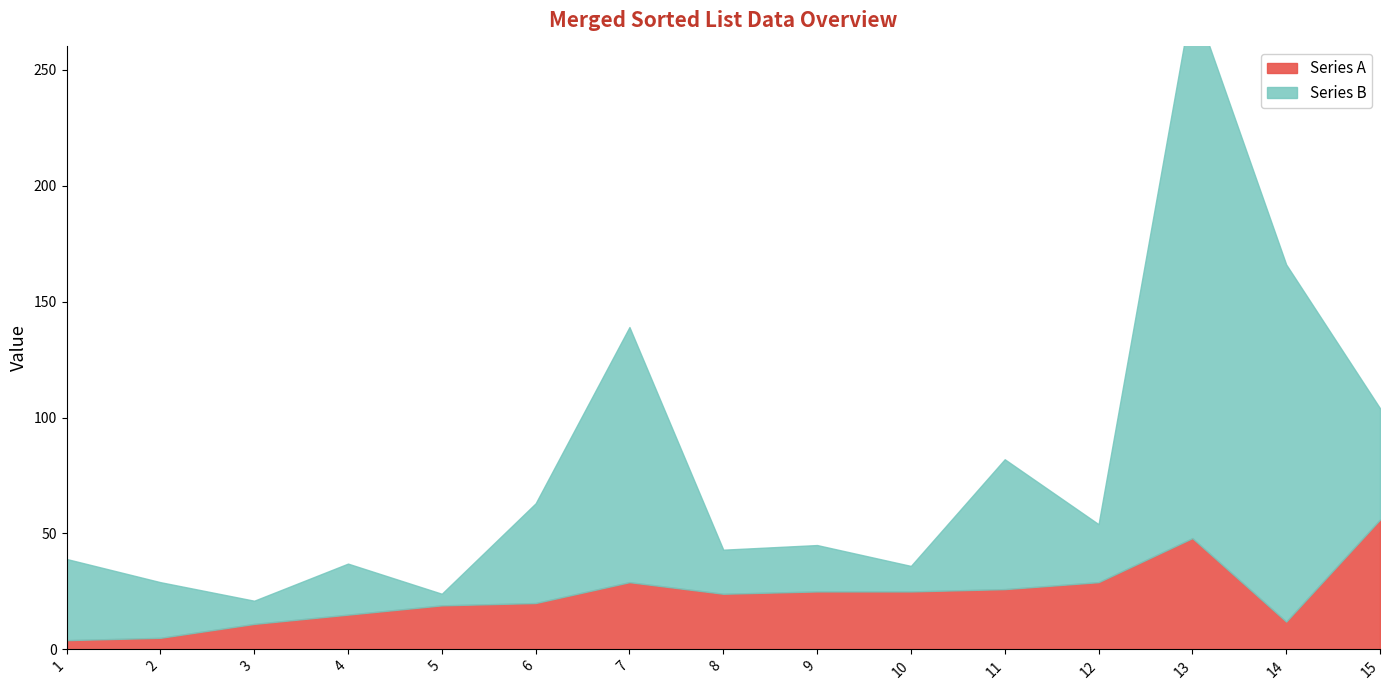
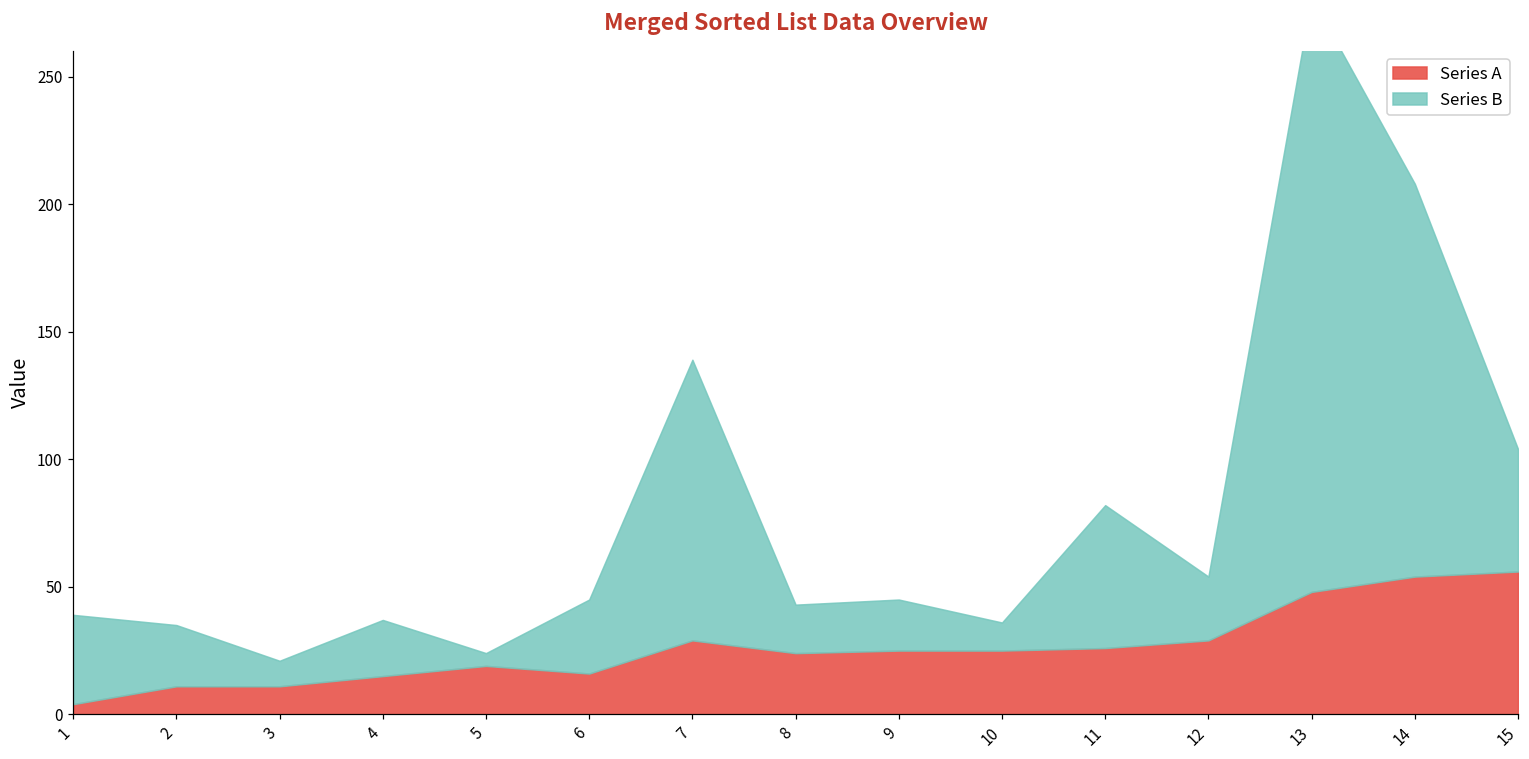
  {
    "Series A": {
      "1": 4,
-     "2": 5,
+     "2": 11,
      "3": 11,
      "4": 15,
      "5": 19,
-     "6": 20,
+     "6": 16,
      "7": 29,
      "8": 24,
      "9": 25,
      "10": 25,
      "11": 26,
      "12": 29,
      "13": 48,
-     "14": 12,
+     "14": 54,
      "15": 56
    },
    "Series B": {
      "1": 35,
      "2": 24,
      "3": 10,
      "4": 22,
      "5": 5,
-     "6": 43,
+     "6": 29,
      "7": 110,
      "8": 19,
      "9": 20,
      "10": 11,
      "11": 56,
      "12": 25,
      "14": 154,
      "15": 48
    }
  }
